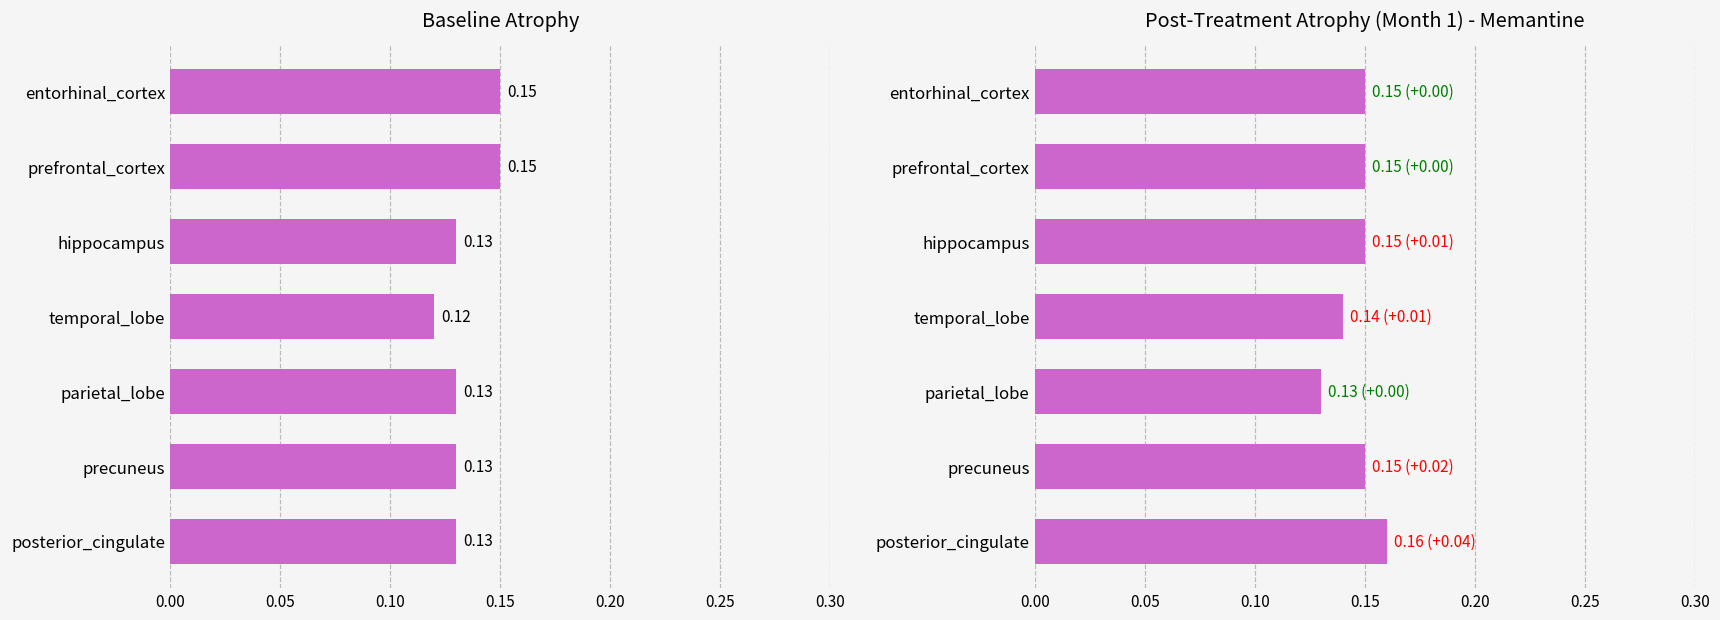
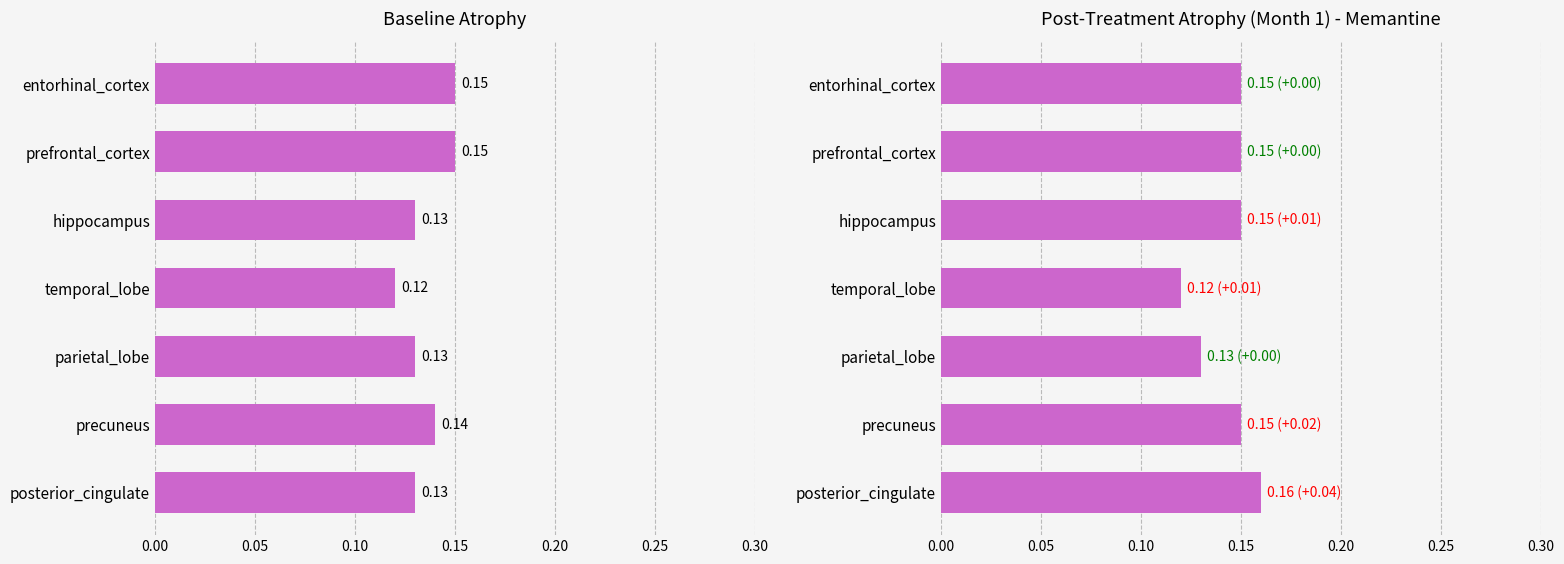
  {
    "Baseline Atrophy": {
      "entorhinal_cortex": 0.15,
      "prefrontal_cortex": 0.15,
      "hippocampus": 0.13,
      "temporal_lobe": 0.12,
      "parietal_lobe": 0.13,
-     "precuneus": 0.13,
+     "precuneus": 0.14,
      "posterior_cingulate": 0.13
    },
    "Post-Treatment Atrophy (Month 1) - Memantine": {
      "entorhinal_cortex": 0.15,
      "prefrontal_cortex": 0.15,
      "hippocampus": 0.15,
-     "temporal_lobe": 0.14,
+     "temporal_lobe": 0.12,
      "parietal_lobe": 0.13,
      "precuneus": 0.15,
      "posterior_cingulate": 0.16
    }
  }
